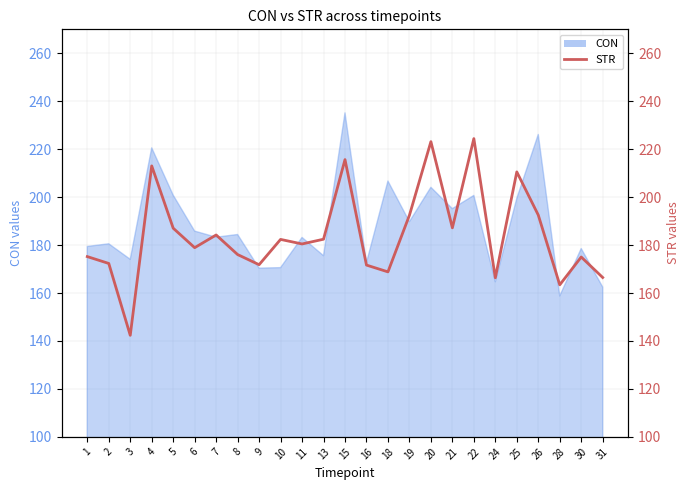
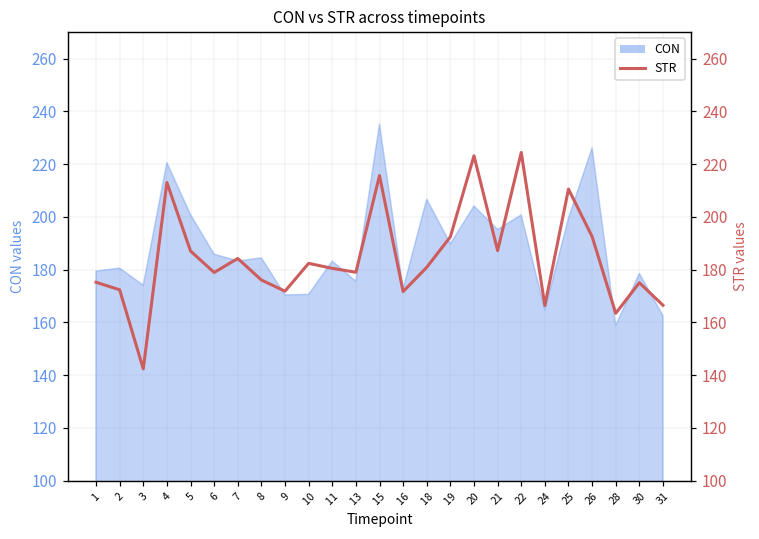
  {
    "CON": {
      "1": 179,
      "2": 181,
      "3": 174,
      "4": 221,
      "5": 201,
      "6": 186,
      "7": 183,
      "8": 184,
      "9": 170,
      "10": 171,
      "11": 183,
      "13": 176,
      "15": 235,
      "16": 173,
      "18": 207,
      "19": 190,
      "20": 204,
      "21": 195,
      "22": 201,
      "24": 165,
      "25": 200,
      "26": 226,
      "28": 159,
      "30": 179,
      "31": 163
    },
    "STR": {
      "1": 175,
      "2": 172,
      "3": 142,
      "4": 213,
      "5": 187,
      "6": 179,
      "7": 184,
      "8": 176,
      "9": 172,
      "10": 182,
      "11": 180,
-     "13": 182,
+     "13": 179,
      "15": 216,
      "16": 172,
-     "18": 169,
+     "18": 181,
      "19": 192,
      "20": 223,
      "21": 187,
      "22": 224,
      "24": 166,
      "25": 211,
      "26": 193,
      "28": 163,
      "30": 175,
      "31": 166
    }
  }
